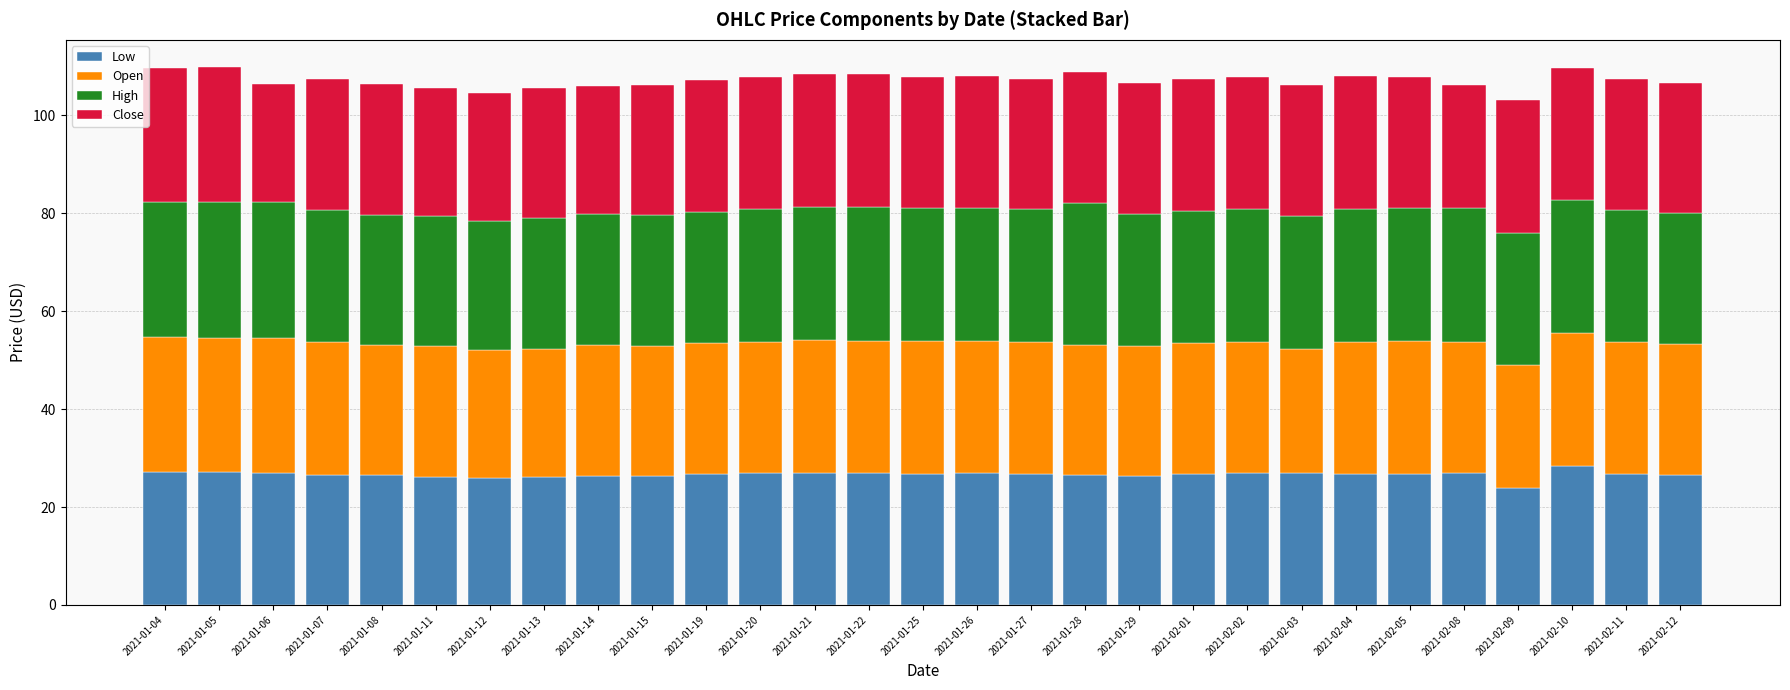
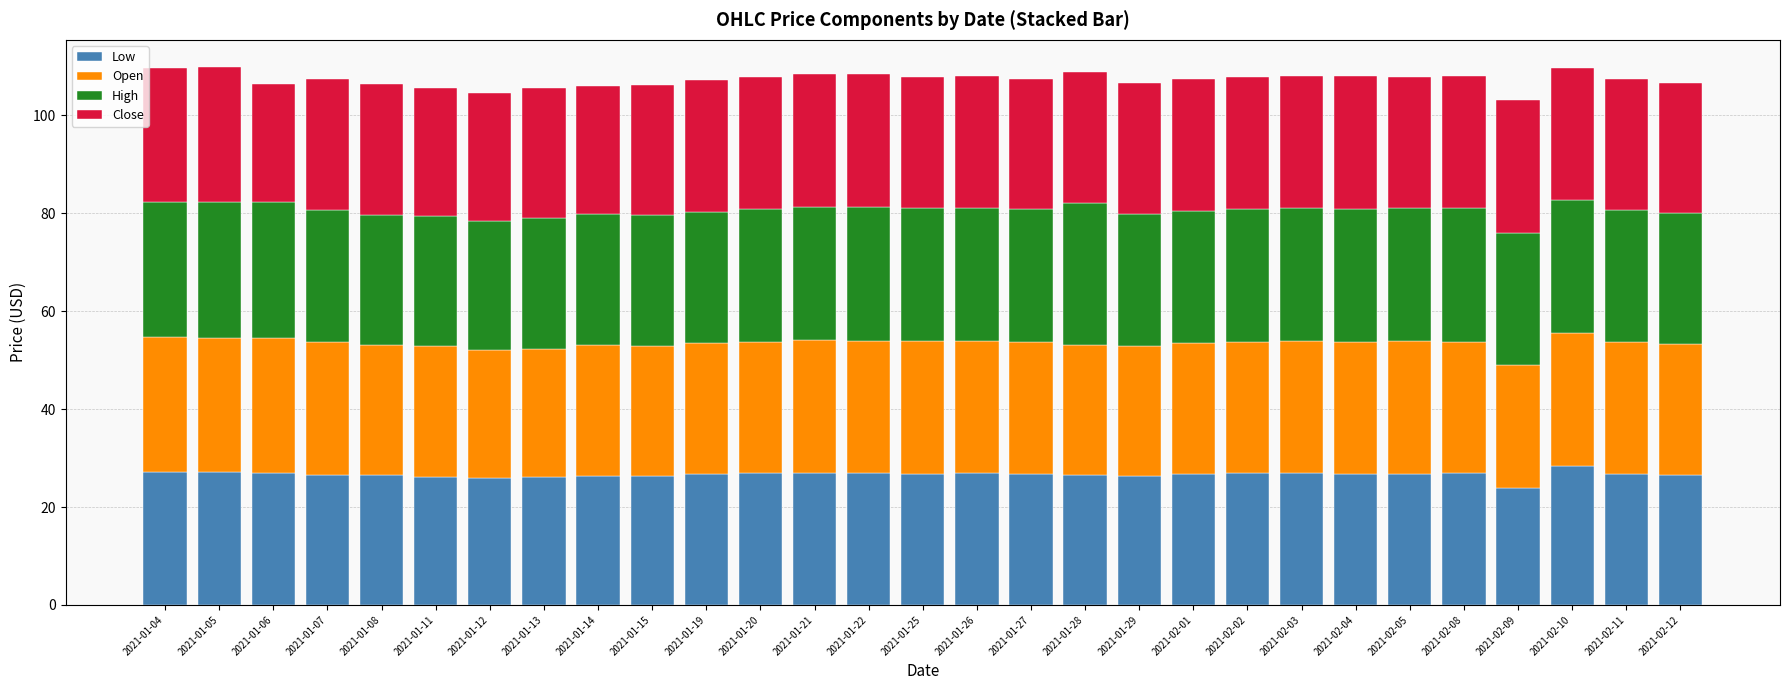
  {
    "Low": {
      "2021-01-04": 27,
      "2021-01-05": 27,
      "2021-01-06": 27,
      "2021-01-07": 27,
      "2021-01-08": 27,
      "2021-01-11": 26,
      "2021-01-12": 26,
      "2021-01-13": 26,
      "2021-01-14": 26,
      "2021-01-15": 26,
      "2021-01-19": 27,
      "2021-01-20": 27,
      "2021-01-21": 27,
      "2021-01-22": 27,
      "2021-01-25": 27,
      "2021-01-26": 27,
      "2021-01-27": 27,
      "2021-01-28": 27,
      "2021-01-29": 26,
      "2021-02-01": 27,
      "2021-02-02": 27,
      "2021-02-03": 27,
      "2021-02-04": 27,
      "2021-02-05": 27,
      "2021-02-08": 27,
      "2021-02-09": 24,
      "2021-02-10": 28,
      "2021-02-11": 27,
      "2021-02-12": 27
    },
    "Open": {
      "2021-01-04": 28,
      "2021-01-05": 27,
      "2021-01-06": 28,
      "2021-01-07": 27,
      "2021-01-08": 27,
      "2021-01-11": 27,
      "2021-01-12": 26,
      "2021-01-13": 26,
      "2021-01-14": 27,
      "2021-01-15": 26,
      "2021-01-19": 27,
      "2021-01-20": 27,
      "2021-01-21": 27,
      "2021-01-22": 27,
      "2021-01-25": 27,
      "2021-01-26": 27,
      "2021-01-27": 27,
      "2021-01-28": 27,
      "2021-01-29": 27,
      "2021-02-01": 27,
      "2021-02-02": 27,
-     "2021-02-03": 25,
+     "2021-02-03": 27,
      "2021-02-04": 27,
      "2021-02-05": 27,
      "2021-02-08": 27,
      "2021-02-09": 25,
      "2021-02-10": 27,
      "2021-02-11": 27,
      "2021-02-12": 27
    },
    "High": {
      "2021-01-04": 28,
      "2021-01-05": 28,
      "2021-01-06": 28,
      "2021-01-07": 27,
      "2021-01-08": 27,
      "2021-01-11": 27,
      "2021-01-12": 26,
      "2021-01-13": 27,
      "2021-01-14": 27,
      "2021-01-15": 27,
      "2021-01-19": 27,
      "2021-01-20": 27,
      "2021-01-21": 27,
      "2021-01-22": 27,
      "2021-01-25": 27,
      "2021-01-26": 27,
      "2021-01-27": 27,
      "2021-01-28": 29,
      "2021-01-29": 27,
      "2021-02-01": 27,
      "2021-02-02": 27,
      "2021-02-03": 27,
      "2021-02-04": 27,
      "2021-02-05": 27,
      "2021-02-08": 27,
      "2021-02-09": 27,
      "2021-02-10": 27,
      "2021-02-11": 27,
      "2021-02-12": 27
    },
    "Close": {
      "2021-01-04": 27,
      "2021-01-05": 28,
      "2021-01-06": 24,
      "2021-01-07": 27,
      "2021-01-08": 27,
      "2021-01-11": 26,
      "2021-01-12": 26,
      "2021-01-13": 27,
      "2021-01-14": 26,
      "2021-01-15": 27,
      "2021-01-19": 27,
      "2021-01-20": 27,
      "2021-01-21": 27,
      "2021-01-22": 27,
      "2021-01-25": 27,
      "2021-01-26": 27,
      "2021-01-27": 27,
      "2021-01-28": 27,
      "2021-01-29": 27,
      "2021-02-01": 27,
      "2021-02-02": 27,
      "2021-02-03": 27,
      "2021-02-04": 27,
      "2021-02-05": 27,
-     "2021-02-08": 25,
+     "2021-02-08": 27,
      "2021-02-09": 27,
      "2021-02-10": 27,
      "2021-02-11": 27,
      "2021-02-12": 27
    }
  }
